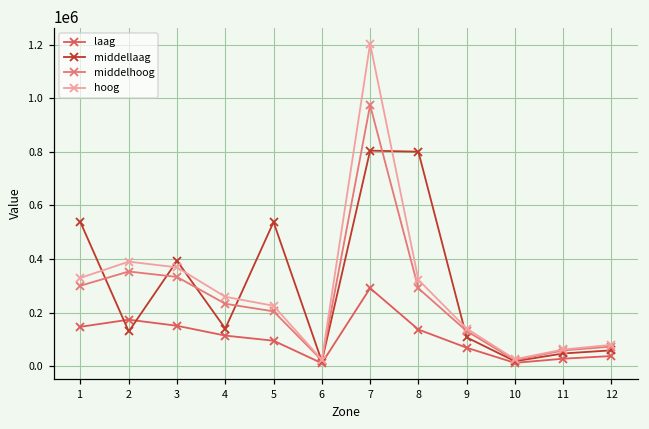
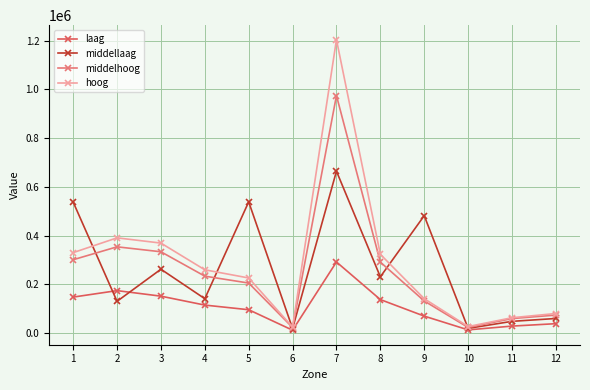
  {
    "middellaag": {
      "1": 540000,
      "2": 130000,
-     "3": 390000,
+     "3": 260000,
      "4": 140000,
      "5": 540000,
-     "7": 800000,
-     "8": 800000,
-     "9": 110000,
+     "7": 660000,
+     "8": 230000,
+     "9": 480000,
      "11": 50000,
      "12": 60000
    }
  }
